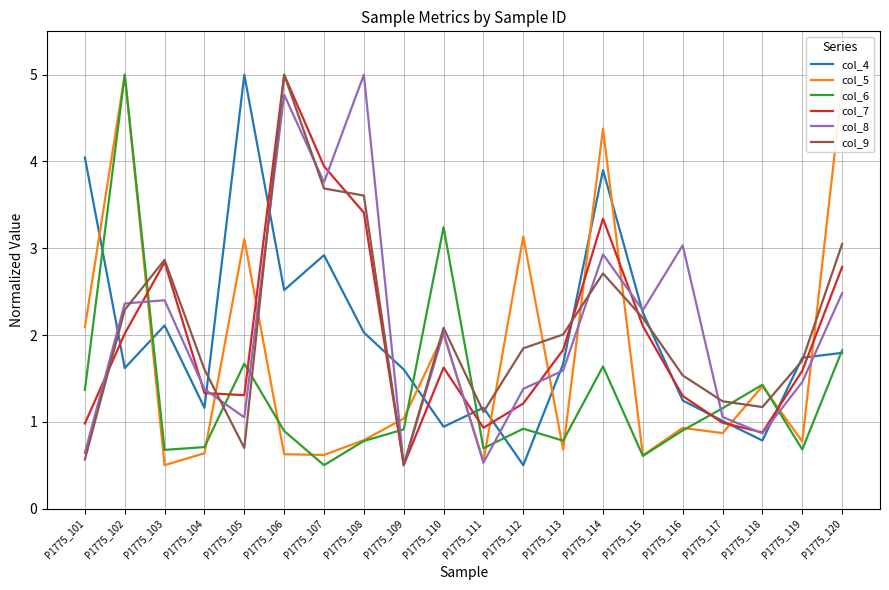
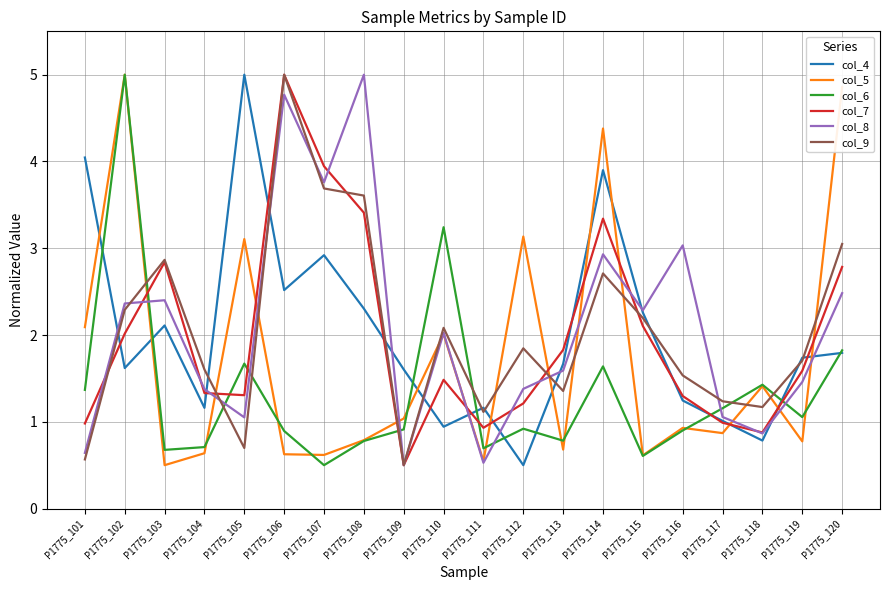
  {
    "col_4": {
      "P1775_101": 4.0,
      "P1775_102": 1.6,
      "P1775_103": 2.1,
      "P1775_104": 1.2,
      "P1775_105": 5.0,
      "P1775_106": 2.5,
      "P1775_107": 2.9,
-     "P1775_108": 2.0,
+     "P1775_108": 2.3,
      "P1775_109": 1.6,
      "P1775_110": 0.9,
      "P1775_111": 1.2,
      "P1775_112": 0.5,
      "P1775_113": 1.7,
      "P1775_114": 3.9,
      "P1775_116": 1.2,
      "P1775_118": 0.8,
      "P1775_119": 1.7,
      "P1775_120": 1.8
    },
    "col_5": {
      "P1775_101": 2.1,
      "P1775_103": 0.5,
      "P1775_104": 0.6,
      "P1775_105": 3.1,
      "P1775_106": 0.6,
      "P1775_107": 0.6,
      "P1775_109": 1.0,
      "P1775_112": 3.1,
      "P1775_113": 0.7,
      "P1775_114": 4.4,
      "P1775_117": 0.9,
      "P1775_119": 0.8
    },
    "col_6": {
      "P1775_101": 1.4,
      "P1775_103": 0.7,
      "P1775_104": 0.7,
      "P1775_105": 1.7,
      "P1775_106": 0.9,
      "P1775_107": 0.5,
      "P1775_109": 0.9,
      "P1775_110": 3.2,
      "P1775_111": 0.7,
      "P1775_112": 0.9,
      "P1775_113": 0.8,
      "P1775_114": 1.6,
      "P1775_117": 1.2,
-     "P1775_119": 0.7,
+     "P1775_119": 1.1,
      "P1775_120": 1.8
    },
    "col_7": {
      "P1775_101": 1.0,
      "P1775_102": 2.0,
      "P1775_104": 1.3,
      "P1775_105": 1.3,
      "P1775_107": 3.9,
      "P1775_108": 3.4,
-     "P1775_110": 1.6,
+     "P1775_110": 1.5,
      "P1775_111": 0.9,
      "P1775_112": 1.2,
      "P1775_113": 1.8,
      "P1775_114": 3.3,
      "P1775_115": 2.1,
      "P1775_116": 1.3,
      "P1775_119": 1.6,
      "P1775_120": 2.8
    },
    "col_8": {
      "P1775_101": 0.6,
      "P1775_102": 2.4,
      "P1775_103": 2.4,
      "P1775_104": 1.4,
      "P1775_105": 1.1,
      "P1775_106": 4.8,
      "P1775_107": 3.8,
      "P1775_108": 5.0,
      "P1775_112": 1.4,
      "P1775_113": 1.6,
      "P1775_114": 2.9,
      "P1775_116": 3.0,
      "P1775_117": 1.1,
      "P1775_119": 1.5,
      "P1775_120": 2.5
    },
    "col_9": {
      "P1775_101": 0.6,
      "P1775_102": 2.3,
      "P1775_104": 1.6,
      "P1775_105": 0.7,
      "P1775_107": 3.7,
      "P1775_108": 3.6,
      "P1775_110": 2.1,
      "P1775_111": 1.1,
      "P1775_112": 1.8,
-     "P1775_113": 2.0,
+     "P1775_113": 1.4,
      "P1775_114": 2.7,
      "P1775_115": 2.2,
      "P1775_116": 1.5,
      "P1775_117": 1.2,
      "P1775_118": 1.2,
      "P1775_119": 1.7,
      "P1775_120": 3.0
    }
  }
